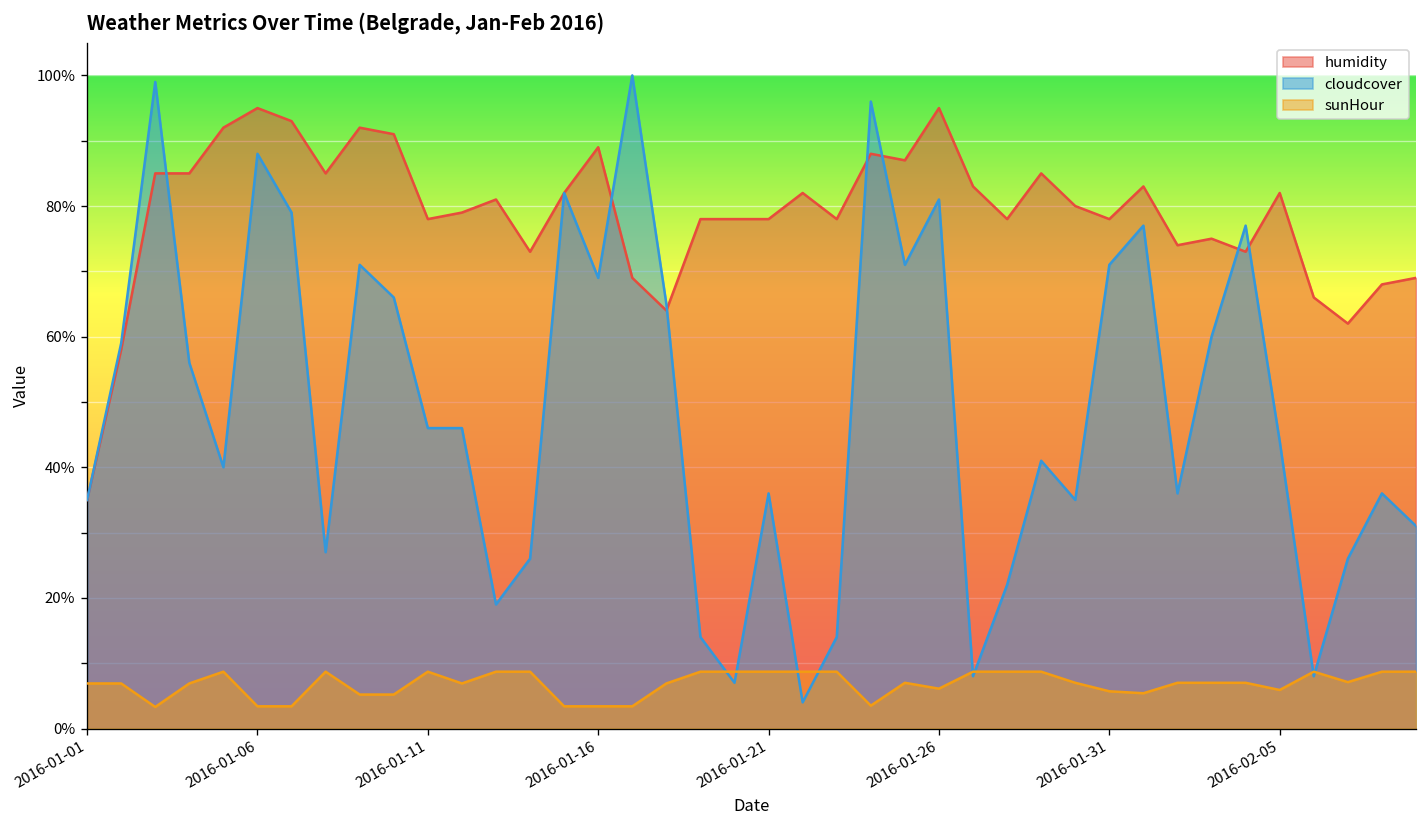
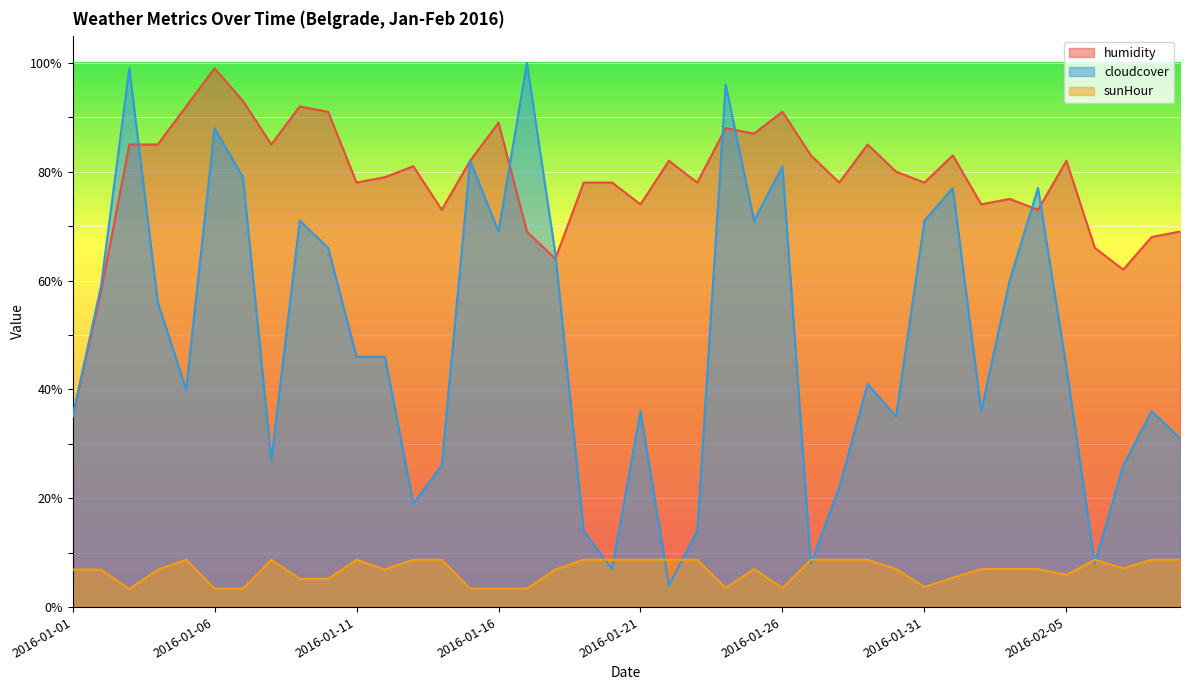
  {
    "humidity": {
-     "2016-01-06": "95%",
+     "2016-01-06": "99%",
      "2016-01-11": "78%",
      "2016-01-16": "89%",
-     "2016-01-21": "78%",
-     "2016-01-26": "95%",
+     "2016-01-21": "74%",
+     "2016-01-26": "91%",
      "2016-01-31": "78%",
      "2016-02-05": "82%"
    },
    "cloudcover": {
      "2016-01-06": "88%",
      "2016-01-11": "46%",
      "2016-01-16": "69%",
      "2016-01-21": "36%",
      "2016-01-26": "81%",
      "2016-01-31": "71%",
      "2016-02-05": "44%"
    },
    "sunHour": {
      "2016-01-01": "7%",
      "2016-01-06": "3%",
      "2016-01-11": "9%",
      "2016-01-16": "3%",
      "2016-01-21": "9%",
-     "2016-01-26": "6%",
-     "2016-01-31": "6%",
+     "2016-01-26": "4%",
+     "2016-01-31": "4%",
      "2016-02-05": "6%"
    }
  }
